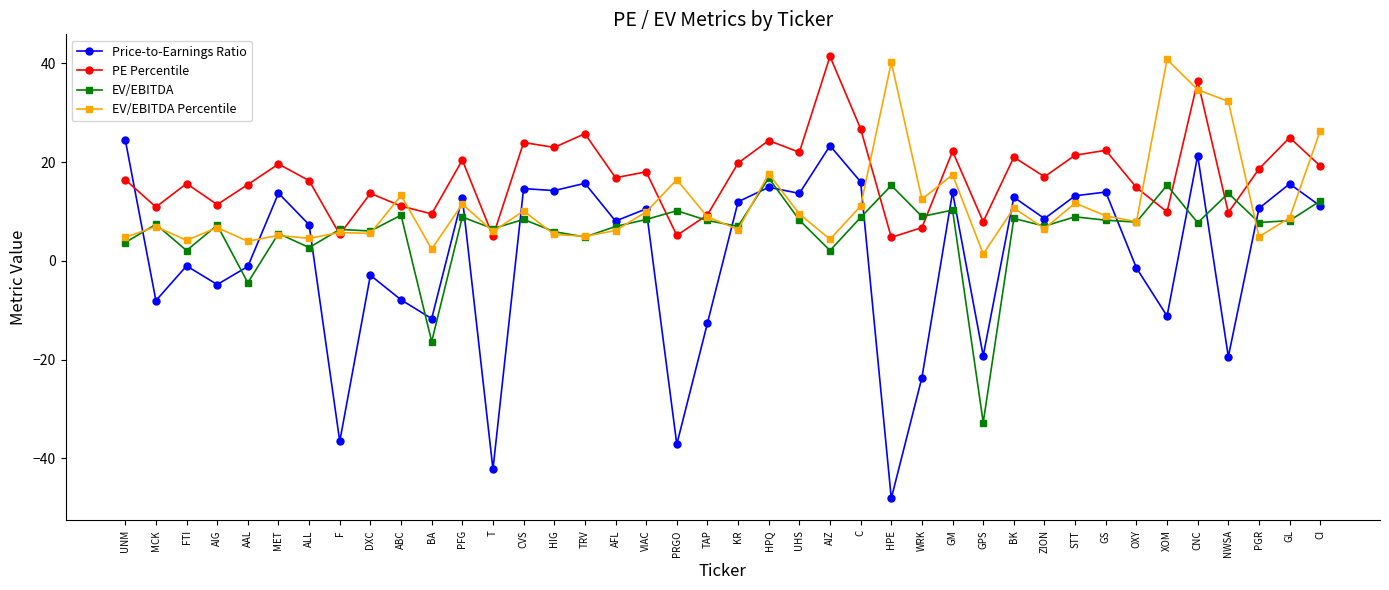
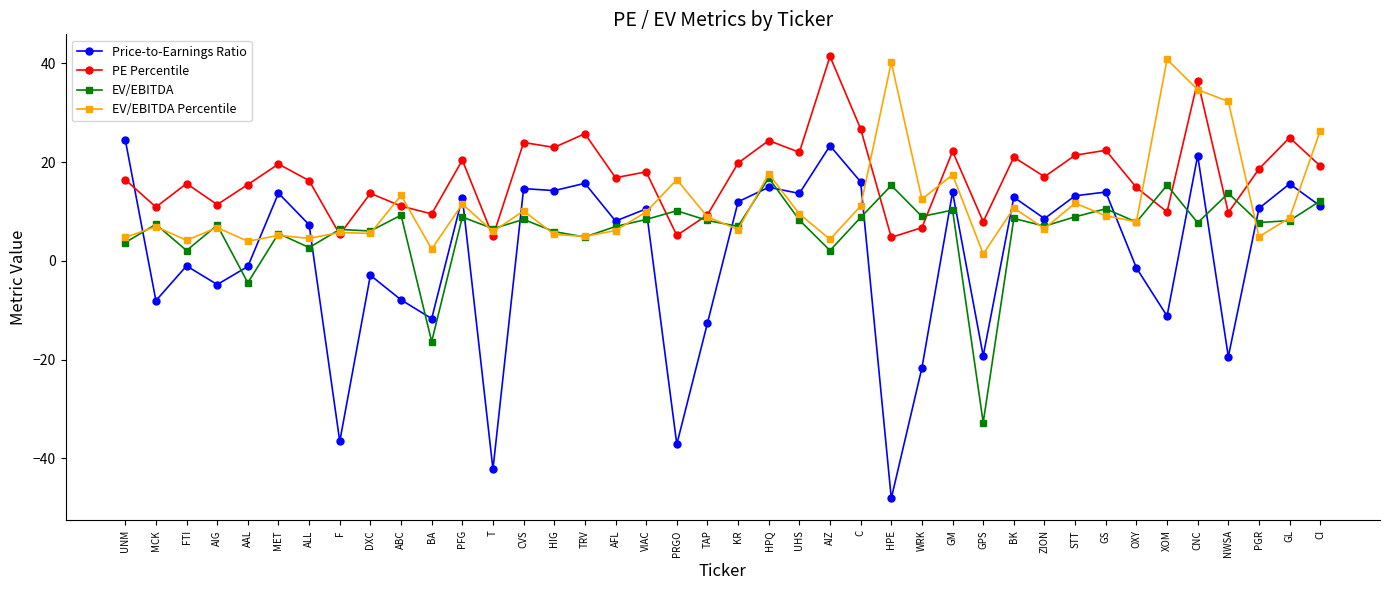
  {
    "Price-to-Earnings Ratio": {
      "UNM": 25,
      "MCK": -8,
      "FTI": -1,
      "AIG": -5,
      "AAL": -1,
      "MET": 14,
      "ALL": 7,
      "F": -37,
      "DXC": -3,
      "ABC": -8,
      "BA": -12,
      "PFG": 13,
      "T": -42,
      "CVS": 15,
      "HIG": 14,
      "TRV": 16,
      "AFL": 8,
      "VIAC": 11,
      "PRGO": -37,
      "TAP": -13,
      "KR": 12,
      "HPQ": 15,
      "UHS": 14,
      "AIZ": 23,
      "C": 16,
      "HPE": -48,
-     "WRK": -24,
+     "WRK": -22,
      "GM": 14,
      "GPS": -19,
      "BK": 13,
      "ZION": 9,
      "STT": 13,
      "GS": 14,
      "OXY": -1,
      "XOM": -11,
      "CNC": 21,
      "NWSA": -19,
      "PGR": 11,
      "GL": 16,
      "CI": 11
    },
    "PE Percentile": {
      "UNM": 16,
      "MCK": 11,
      "FTI": 16,
      "AIG": 11,
      "AAL": 15,
      "MET": 20,
      "ALL": 16,
      "DXC": 14,
      "ABC": 11,
      "BA": 10,
      "PFG": 20,
      "T": 5,
      "CVS": 24,
      "HIG": 23,
      "TRV": 26,
      "AFL": 17,
      "VIAC": 18,
      "PRGO": 5,
      "KR": 20,
      "HPQ": 24,
      "UHS": 22,
      "AIZ": 41,
      "C": 27,
      "HPE": 5,
      "WRK": 7,
      "GM": 22,
      "GPS": 8,
      "BK": 21,
      "ZION": 17,
      "STT": 21,
      "GS": 22,
      "OXY": 15,
      "XOM": 10,
      "CNC": 36,
      "NWSA": 10,
      "PGR": 19,
      "GL": 25,
      "CI": 19
    },
    "EV/EBITDA": {
      "UNM": 4,
      "FTI": 2,
      "AAL": -4,
      "ALL": 3,
      "F": 6,
      "ABC": 9,
      "BA": -16,
      "PFG": 9,
      "T": 7,
      "CVS": 8,
      "HIG": 6,
      "AFL": 7,
      "VIAC": 8,
      "PRGO": 10,
      "TAP": 8,
      "KR": 7,
      "HPQ": 17,
      "UHS": 8,
      "AIZ": 2,
      "C": 9,
      "HPE": 15,
      "WRK": 9,
      "GM": 10,
      "GPS": -33,
      "BK": 9,
      "STT": 9,
-     "GS": 8,
+     "GS": 11,
      "XOM": 15,
      "CNC": 8,
      "NWSA": 14,
      "PGR": 8,
      "GL": 8,
      "CI": 12
    },
    "EV/EBITDA Percentile": {
      "UNM": 5,
      "FTI": 4,
      "AAL": 4,
      "ALL": 5,
      "ABC": 13,
      "BA": 2,
      "PFG": 11,
      "T": 6,
      "CVS": 10,
      "HIG": 5,
      "AFL": 6,
      "VIAC": 10,
      "PRGO": 16,
      "KR": 6,
      "HPQ": 18,
      "UHS": 10,
      "AIZ": 4,
      "C": 11,
      "HPE": 40,
      "WRK": 12,
      "GM": 17,
      "GPS": 1,
      "BK": 11,
      "STT": 12,
      "GS": 9,
      "XOM": 41,
      "CNC": 35,
      "NWSA": 32,
      "PGR": 5,
      "GL": 9,
      "CI": 26
    }
  }
